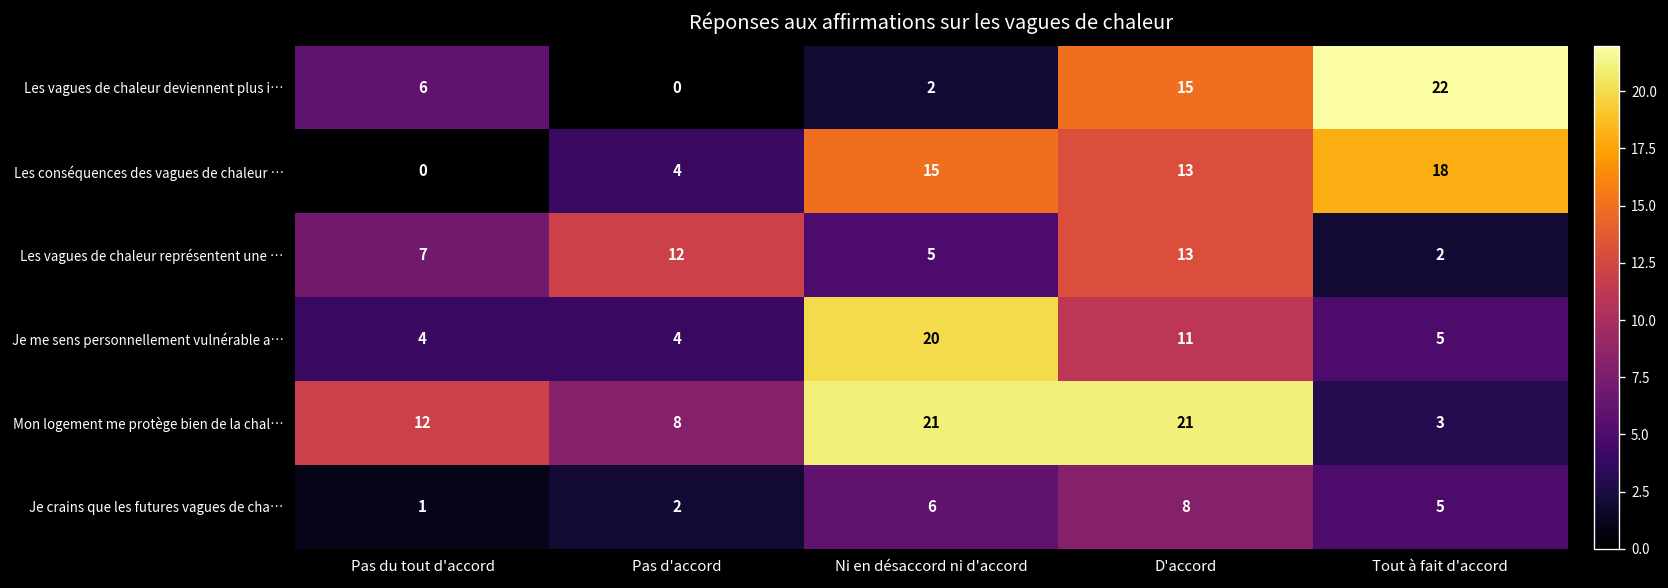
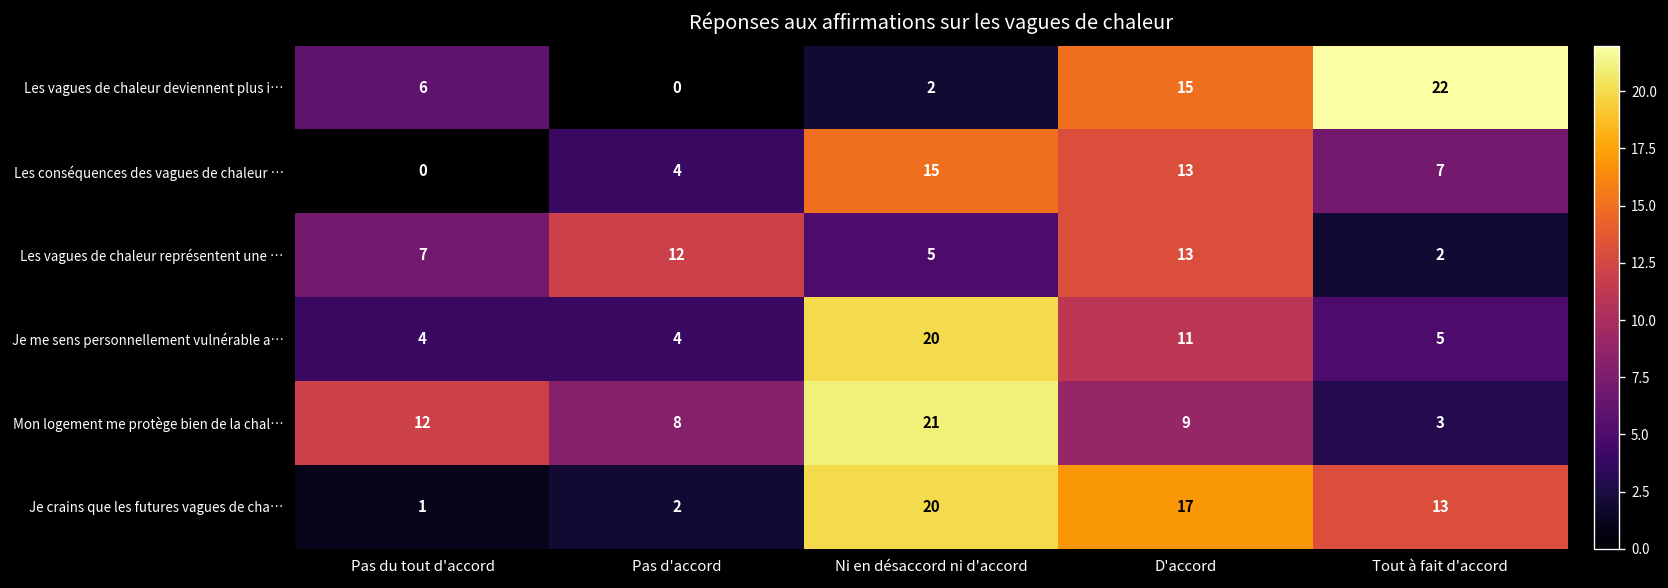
  {
    "Les vagues de chaleur deviennent plus i…": {
      "Pas du tout d'accord": 6,
      "Pas d'accord": 0,
      "Ni en désaccord ni d'accord": 2,
      "D'accord": 15,
      "Tout à fait d'accord": 22
    },
    "Les conséquences des vagues de chaleur …": {
      "Pas du tout d'accord": 0,
      "Pas d'accord": 4,
      "Ni en désaccord ni d'accord": 15,
      "D'accord": 13,
-     "Tout à fait d'accord": 18
+     "Tout à fait d'accord": 7
    },
    "Les vagues de chaleur représentent une …": {
      "Pas du tout d'accord": 7,
      "Pas d'accord": 12,
      "Ni en désaccord ni d'accord": 5,
      "D'accord": 13,
      "Tout à fait d'accord": 2
    },
    "Je me sens personnellement vulnérable a…": {
      "Pas du tout d'accord": 4,
      "Pas d'accord": 4,
      "Ni en désaccord ni d'accord": 20,
      "D'accord": 11,
      "Tout à fait d'accord": 5
    },
    "Mon logement me protège bien de la chal…": {
      "Pas du tout d'accord": 12,
      "Pas d'accord": 8,
      "Ni en désaccord ni d'accord": 21,
-     "D'accord": 21,
+     "D'accord": 9,
      "Tout à fait d'accord": 3
    },
    "Je crains que les futures vagues de cha…": {
      "Pas du tout d'accord": 1,
      "Pas d'accord": 2,
-     "Ni en désaccord ni d'accord": 6,
-     "D'accord": 8,
-     "Tout à fait d'accord": 5
+     "Ni en désaccord ni d'accord": 20,
+     "D'accord": 17,
+     "Tout à fait d'accord": 13
    }
  }
